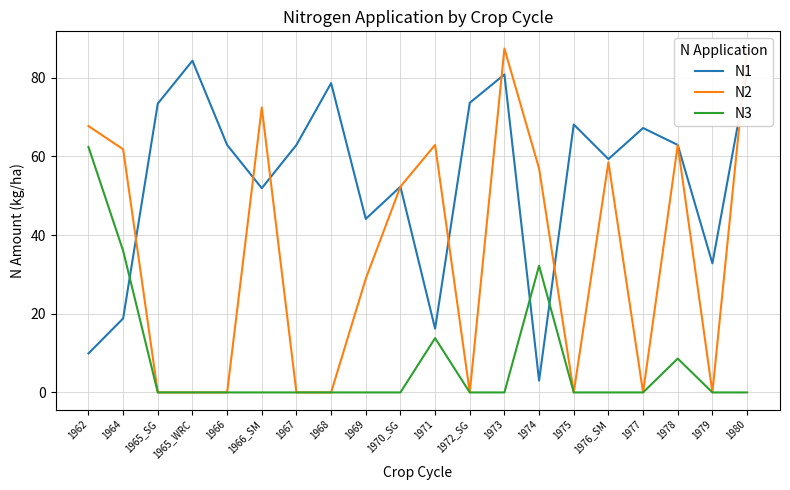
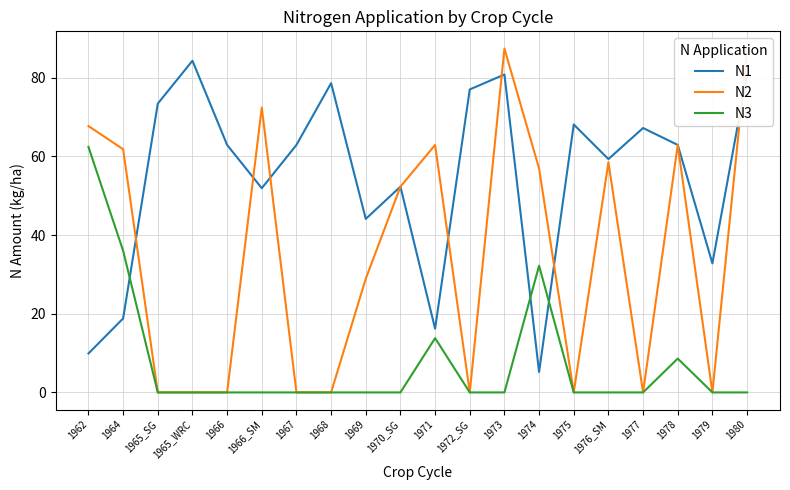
  {
    "N1": {
      "1962": 10,
      "1964": 19,
      "1965_SG": 73,
      "1965_WRC": 84,
      "1966": 63,
      "1966_SM": 52,
      "1967": 63,
      "1968": 79,
      "1969": 44,
      "1971": 16,
-     "1972_SG": 74,
+     "1972_SG": 77,
      "1973": 81,
-     "1974": 3,
+     "1974": 5,
      "1975": 68,
      "1976_SM": 59,
      "1977": 67,
      "1979": 33
    },
    "N2": {
      "1962": 68,
      "1964": 62,
      "1966_SM": 72,
      "1969": 29,
      "1971": 63,
      "1973": 87,
      "1974": 57,
      "1976_SM": 59
    },
    "N3": {
      "1962": 62,
      "1964": 36,
      "1966_SM": 0,
      "1969": 0,
      "1970_SG": 0,
      "1971": 14,
      "1973": 0,
      "1974": 32,
      "1976_SM": 0,
      "1978": 9,
      "1980": 0
    }
  }
